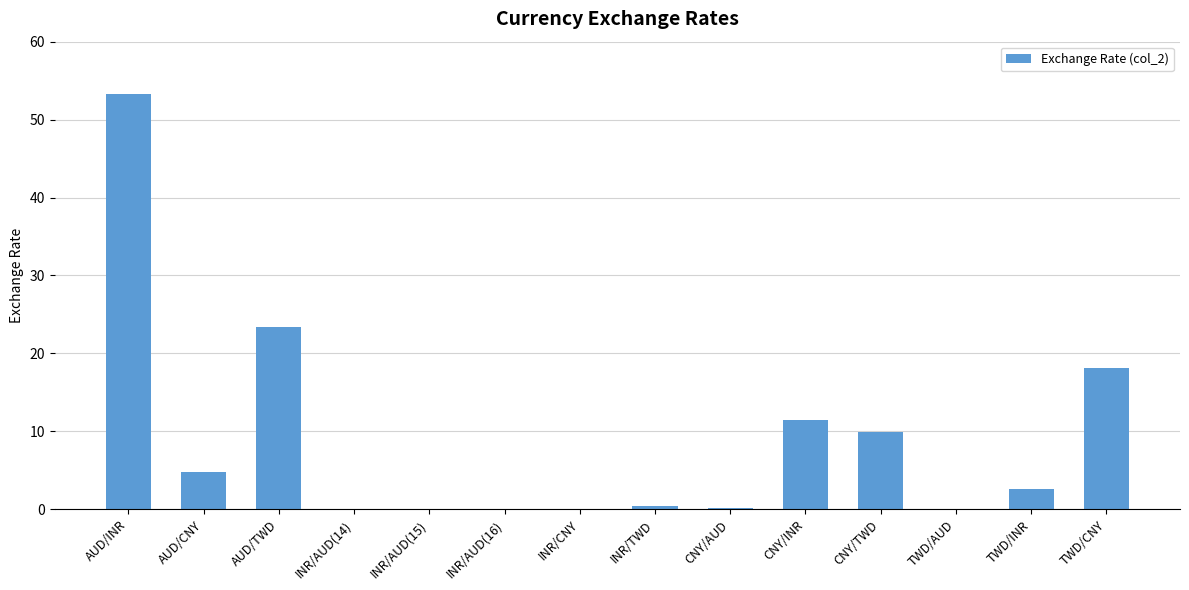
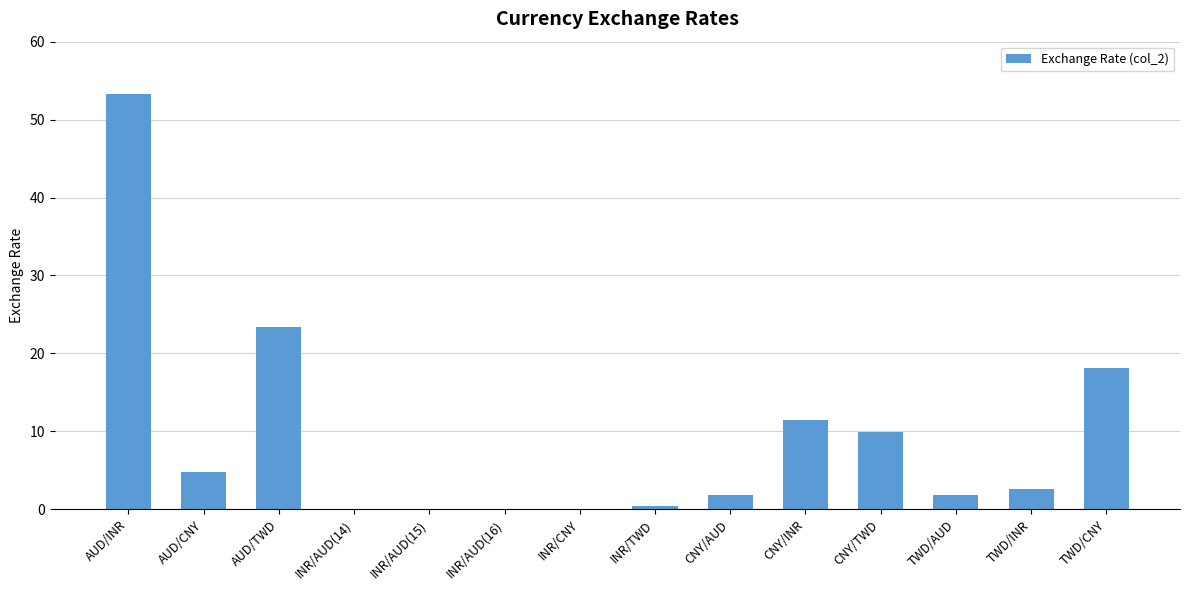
  {
    "AUD/INR": 53,
    "AUD/CNY": 5,
    "AUD/TWD": 23,
    "INR/TWD": 0,
-   "CNY/AUD": 0,
+   "CNY/AUD": 2,
    "CNY/INR": 12,
    "CNY/TWD": 10,
-   "TWD/AUD": 0,
+   "TWD/AUD": 2,
    "TWD/INR": 3,
    "TWD/CNY": 18
  }
